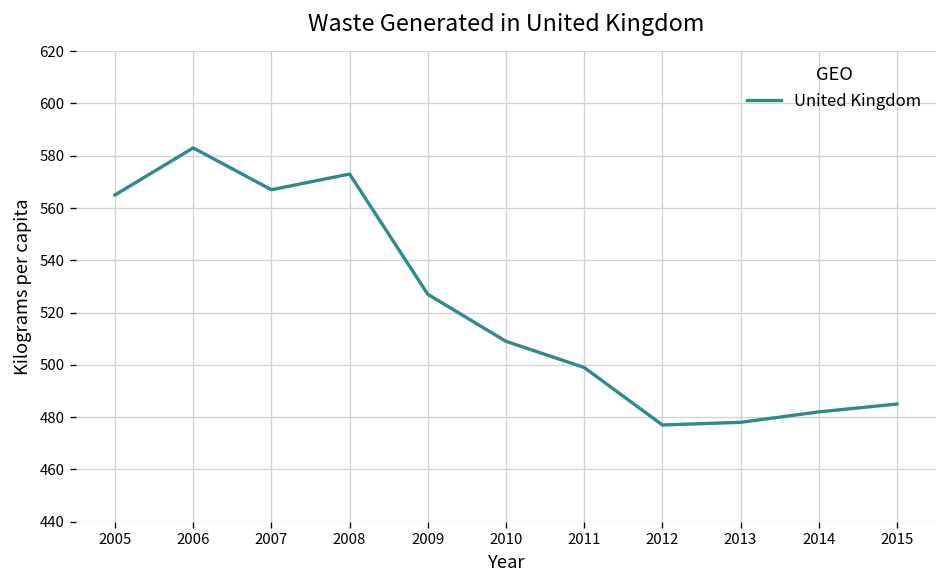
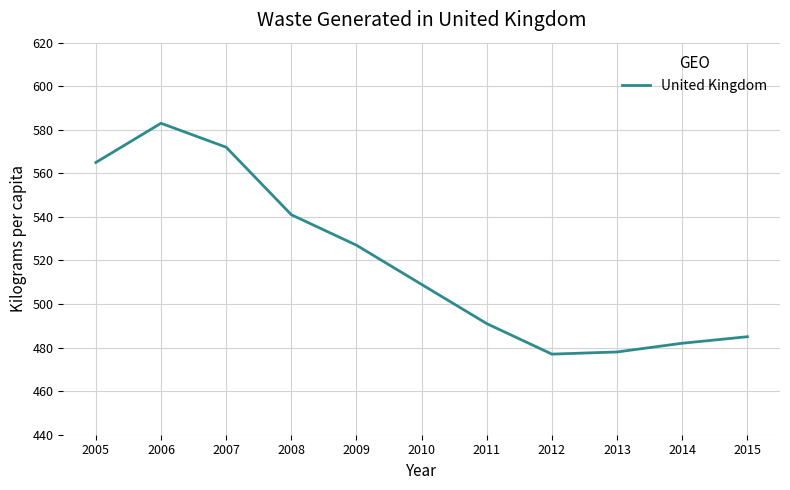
  {
    "2005": 565,
    "2006": 583,
-   "2007": 567,
-   "2008": 573,
+   "2007": 572,
+   "2008": 541,
    "2009": 527,
    "2010": 509,
-   "2011": 499,
+   "2011": 491,
    "2012": 477,
    "2013": 478,
    "2014": 482,
    "2015": 485
  }
